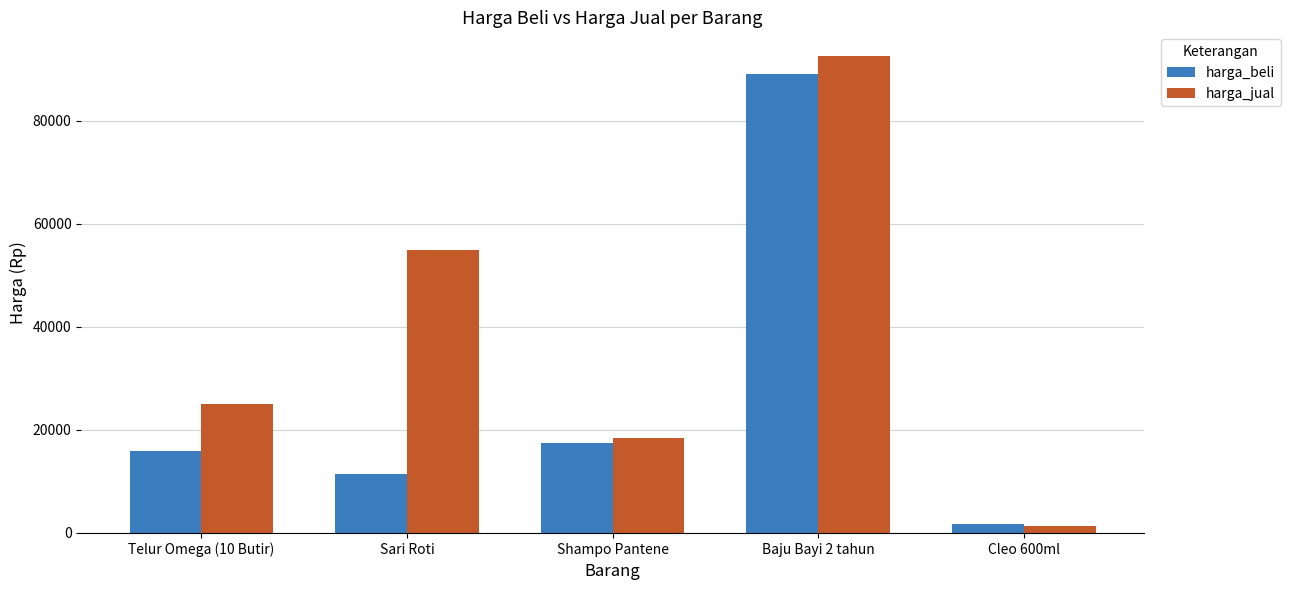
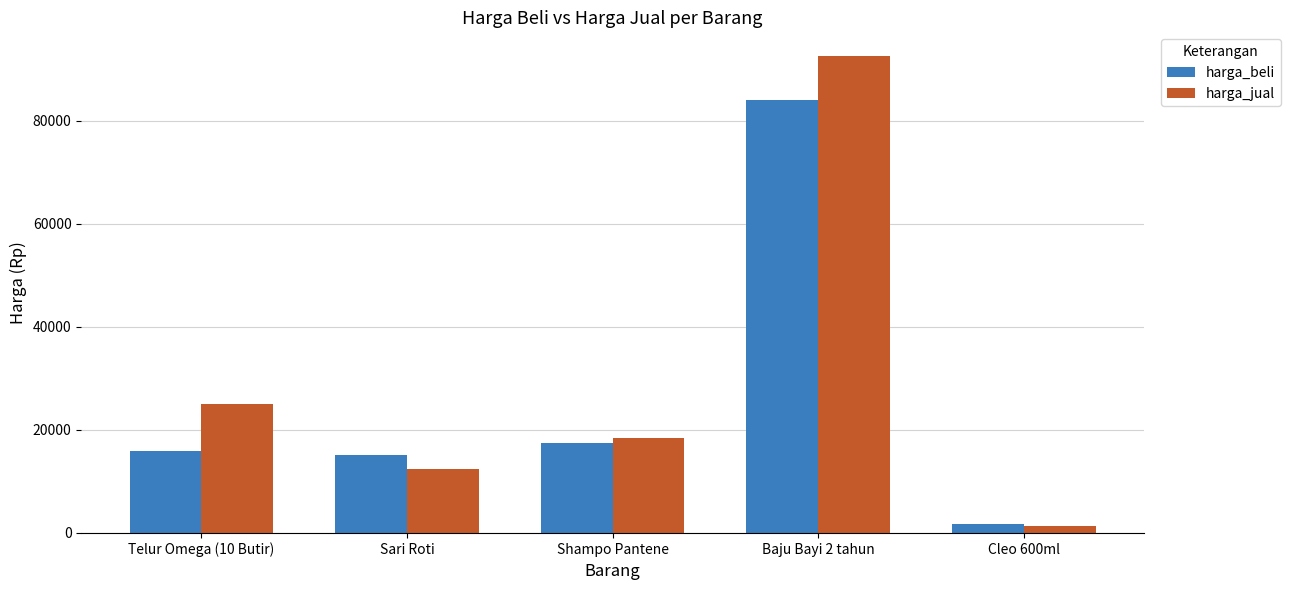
  {
    "harga_beli": {
      "Telur Omega (10 Butir)": 16000,
-     "Sari Roti": 12000,
+     "Sari Roti": 15000,
      "Shampo Pantene": 18000,
-     "Baju Bayi 2 tahun": 89000,
+     "Baju Bayi 2 tahun": 84000,
      "Cleo 600ml": 2000
    },
    "harga_jual": {
      "Telur Omega (10 Butir)": 25000,
-     "Sari Roti": 55000,
+     "Sari Roti": 13000,
      "Shampo Pantene": 19000,
      "Baju Bayi 2 tahun": 93000,
      "Cleo 600ml": 1000
    }
  }
